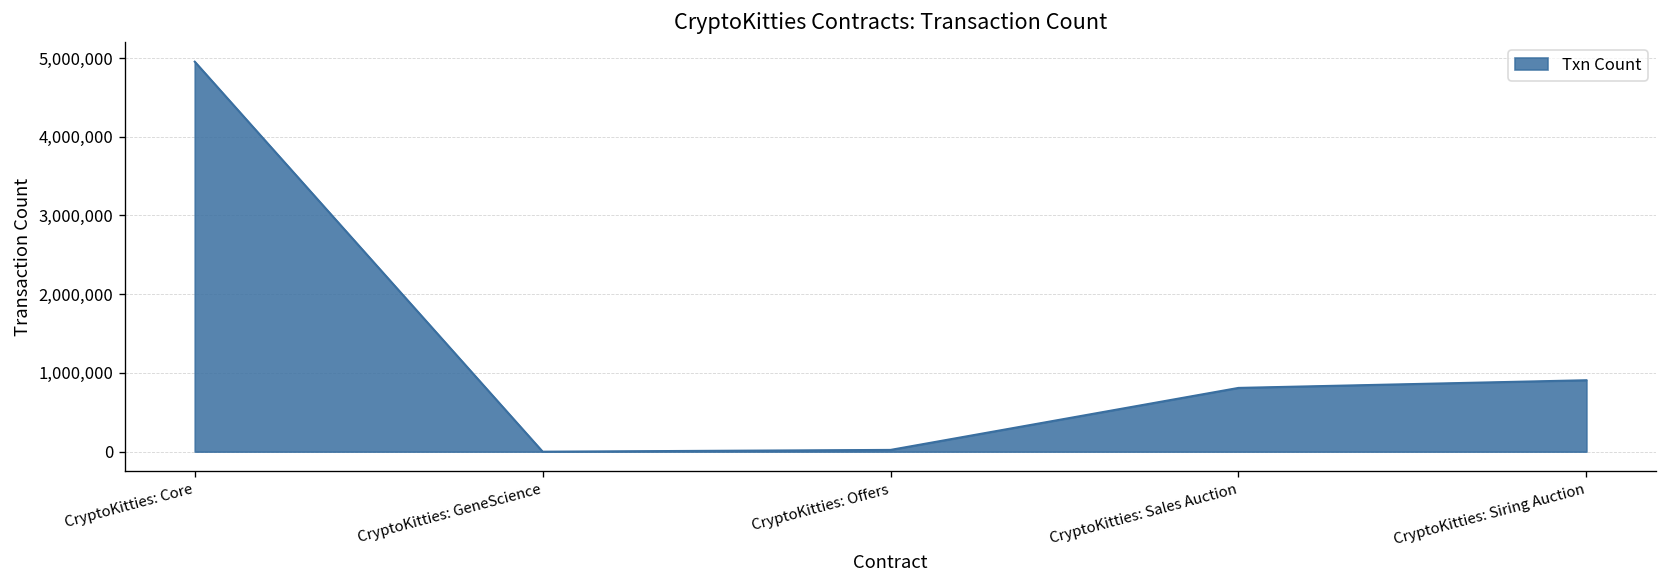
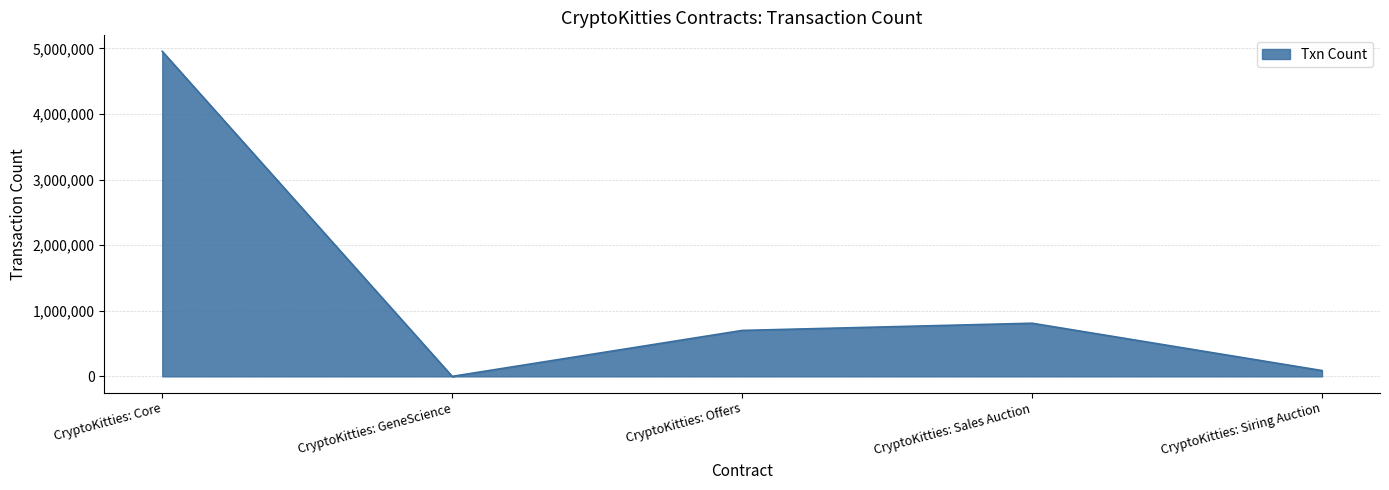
  {
    "CryptoKitties: Core": "5,000,000",
    "CryptoKitties: GeneScience": "0",
-   "CryptoKitties: Offers": "0",
+   "CryptoKitties: Offers": "700,000",
    "CryptoKitties: Sales Auction": "800,000",
-   "CryptoKitties: Siring Auction": "900,000"
+   "CryptoKitties: Siring Auction": "100,000"
  }
